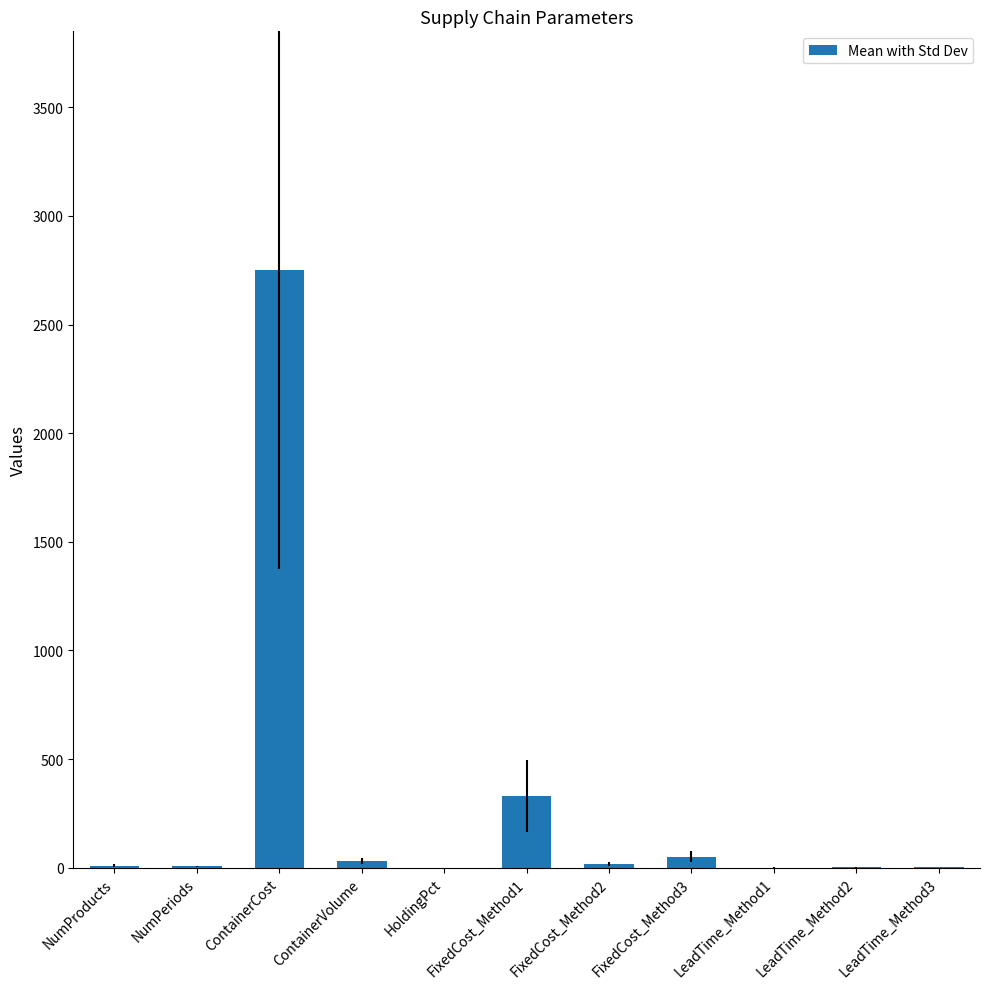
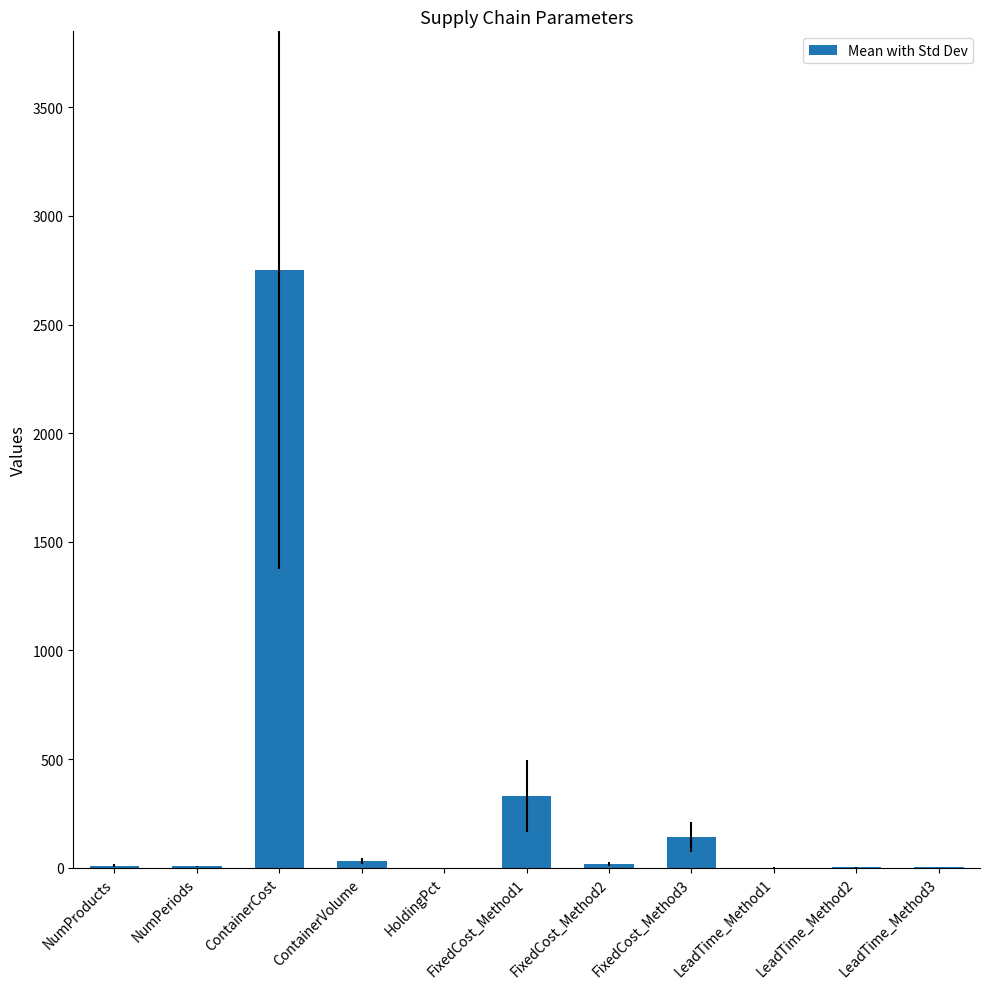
  {
    "ContainerCost": 2750,
    "ContainerVolume": 30,
    "FixedCost_Method1": 330,
    "FixedCost_Method2": 20,
-   "FixedCost_Method3": 50
+   "FixedCost_Method3": 140
  }
